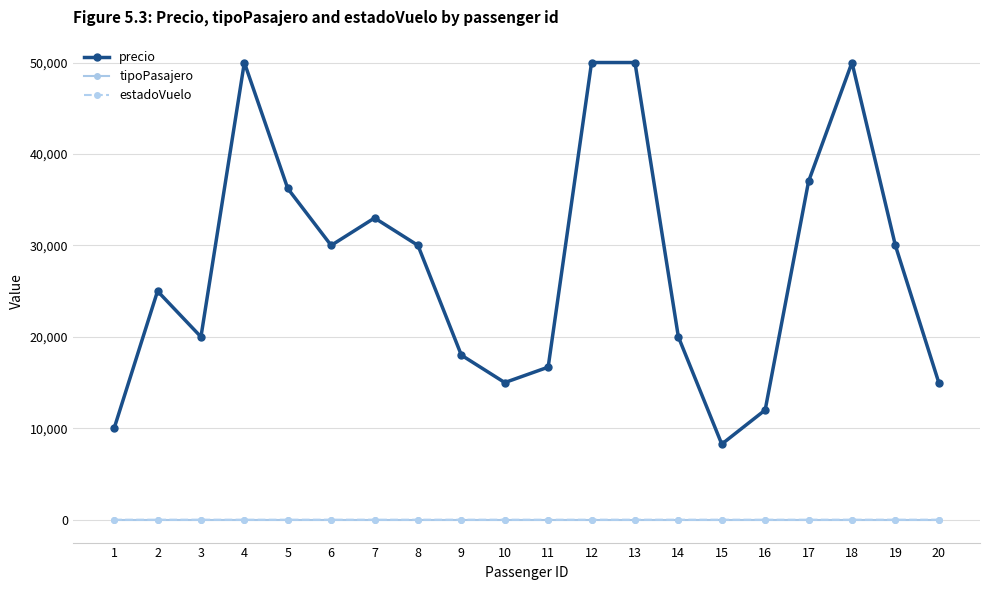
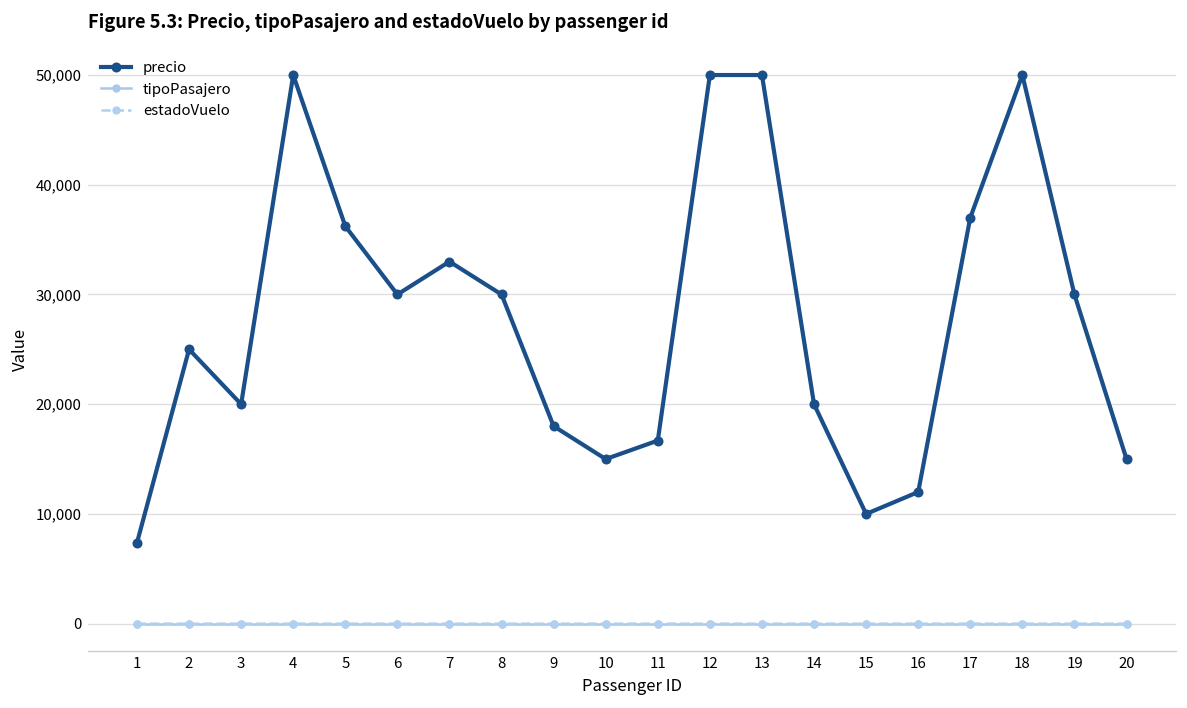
  {
    "precio": {
-     "1": "10,000",
+     "1": "7,000",
      "2": "25,000",
      "3": "20,000",
      "4": "50,000",
      "5": "36,000",
      "6": "30,000",
      "7": "33,000",
      "8": "30,000",
      "9": "18,000",
      "10": "15,000",
      "11": "17,000",
      "12": "50,000",
      "13": "50,000",
      "14": "20,000",
-     "15": "8,000",
+     "15": "10,000",
      "16": "12,000",
      "17": "37,000",
      "18": "50,000",
      "19": "30,000",
      "20": "15,000"
    },
    "estadoVuelo": {
      "1": "0",
      "2": "0",
      "3": "0",
      "4": "0",
      "5": "0",
      "6": "0",
      "7": "0",
      "8": "0",
      "9": "0",
      "10": "0",
      "11": "0",
      "12": "0",
      "13": "0",
      "14": "0",
      "15": "0",
      "16": "0",
      "17": "0",
      "18": "0",
      "19": "0",
      "20": "0"
    }
  }
